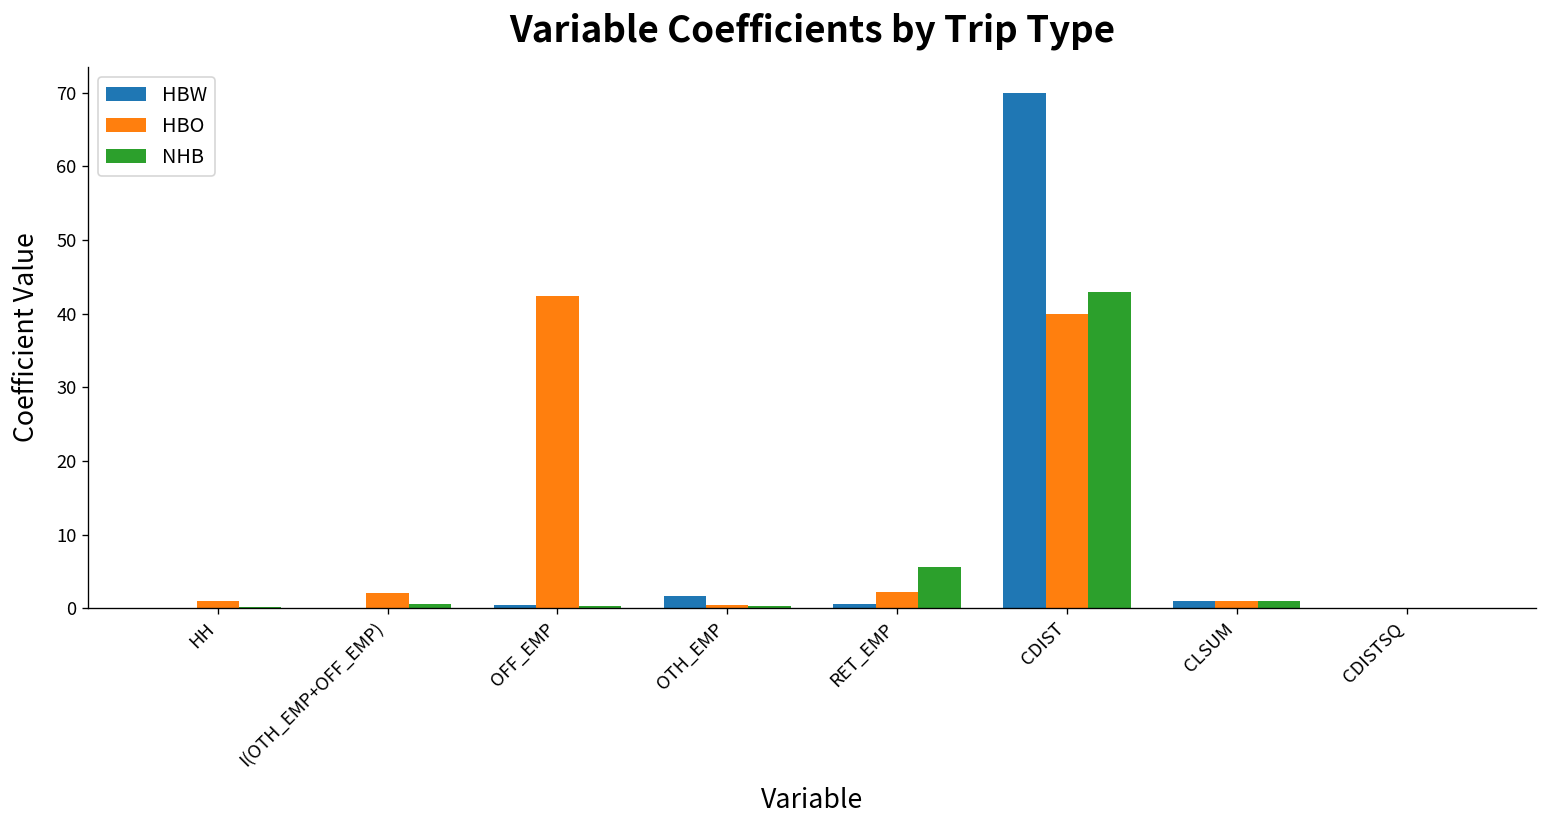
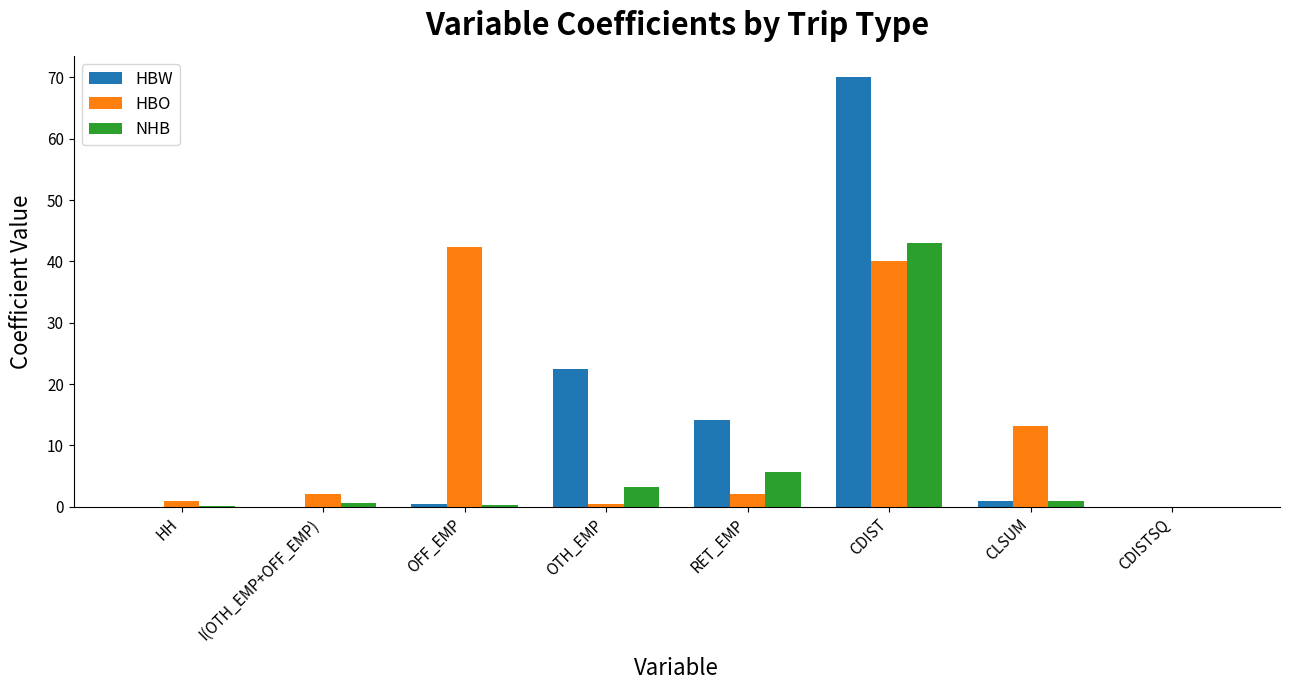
  {
    "HBW": {
      "HH": 0,
      "I(OTH_EMP+OFF_EMP)": 0,
      "OFF_EMP": 0,
-     "OTH_EMP": 2,
-     "RET_EMP": 1,
+     "OTH_EMP": 22,
+     "RET_EMP": 14,
      "CDIST": 70,
      "CLSUM": 1
    },
    "HBO": {
      "HH": 1,
      "I(OTH_EMP+OFF_EMP)": 2,
      "OFF_EMP": 42,
      "RET_EMP": 2,
      "CDIST": 40,
-     "CLSUM": 1
+     "CLSUM": 13
    },
    "NHB": {
      "I(OTH_EMP+OFF_EMP)": 1,
-     "OTH_EMP": 0,
+     "OTH_EMP": 3,
      "RET_EMP": 6,
      "CDIST": 43,
      "CLSUM": 1
    }
  }
